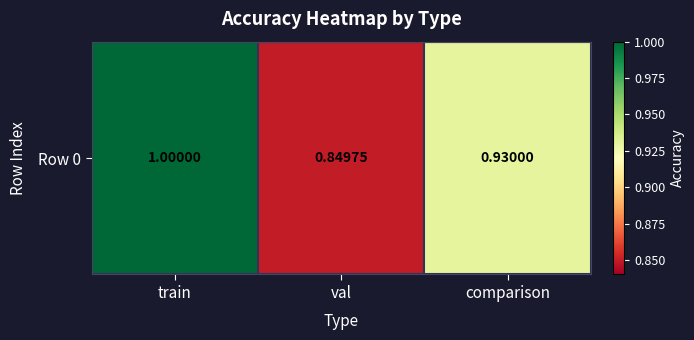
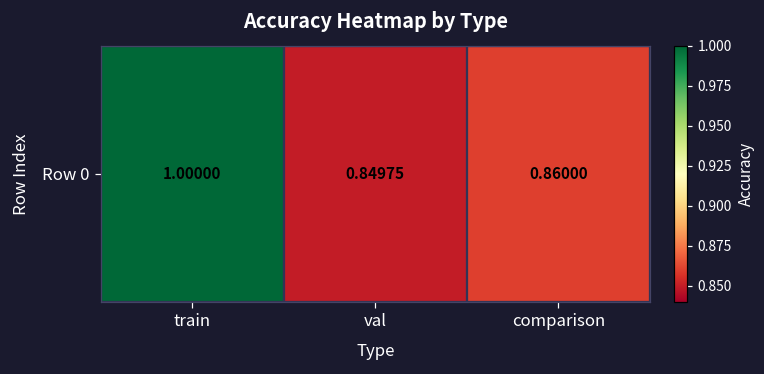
  {
    "Row 0": {
      "train": 1.00000,
      "val": 0.84975,
-     "comparison": 0.93000
+     "comparison": 0.86000
    }
  }
